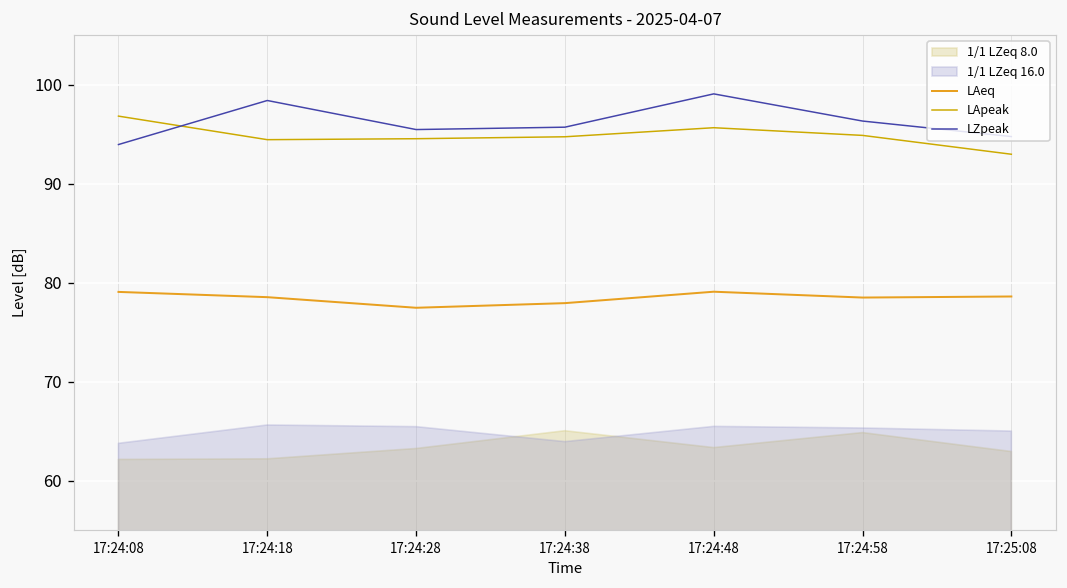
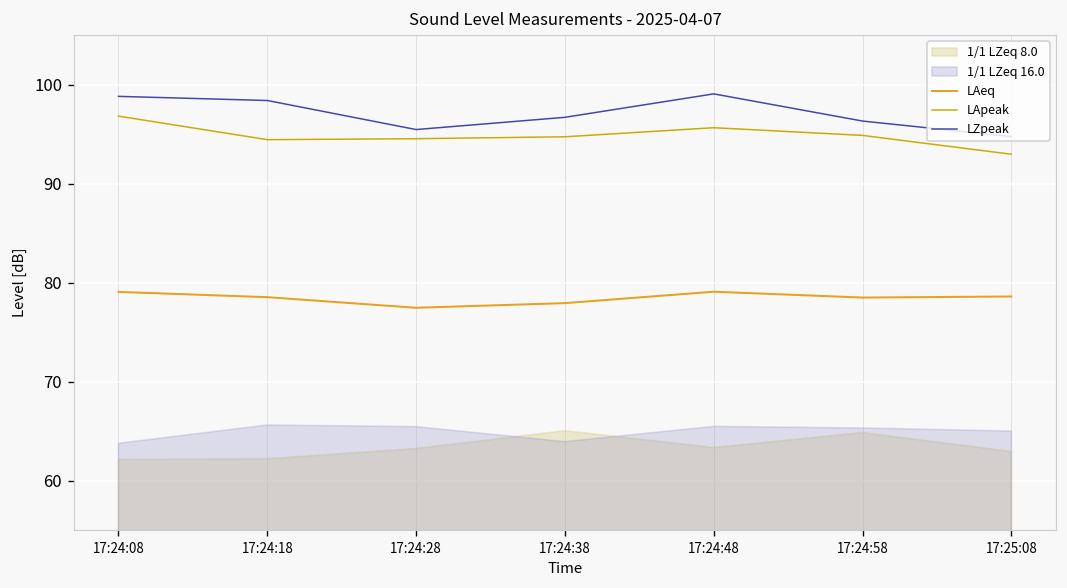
  {
    "LZpeak": {
-     "17:24:08": 94,
+     "17:24:08": 99,
      "17:24:18": 98,
      "17:24:28": 95,
-     "17:24:38": 96,
+     "17:24:38": 97,
      "17:24:48": 99,
      "17:24:58": 96
    }
  }
